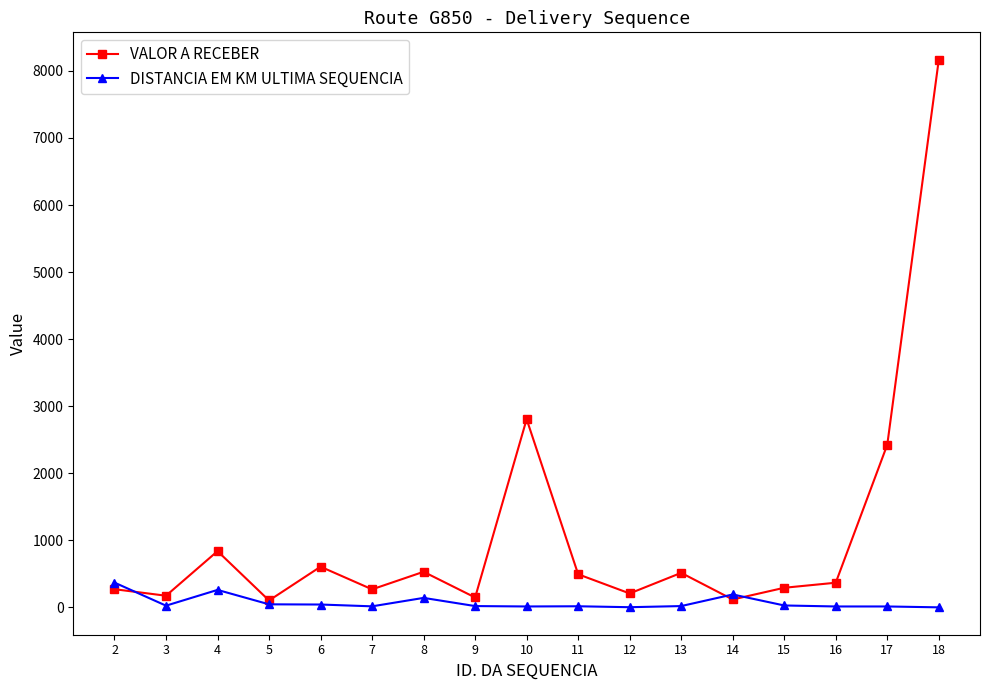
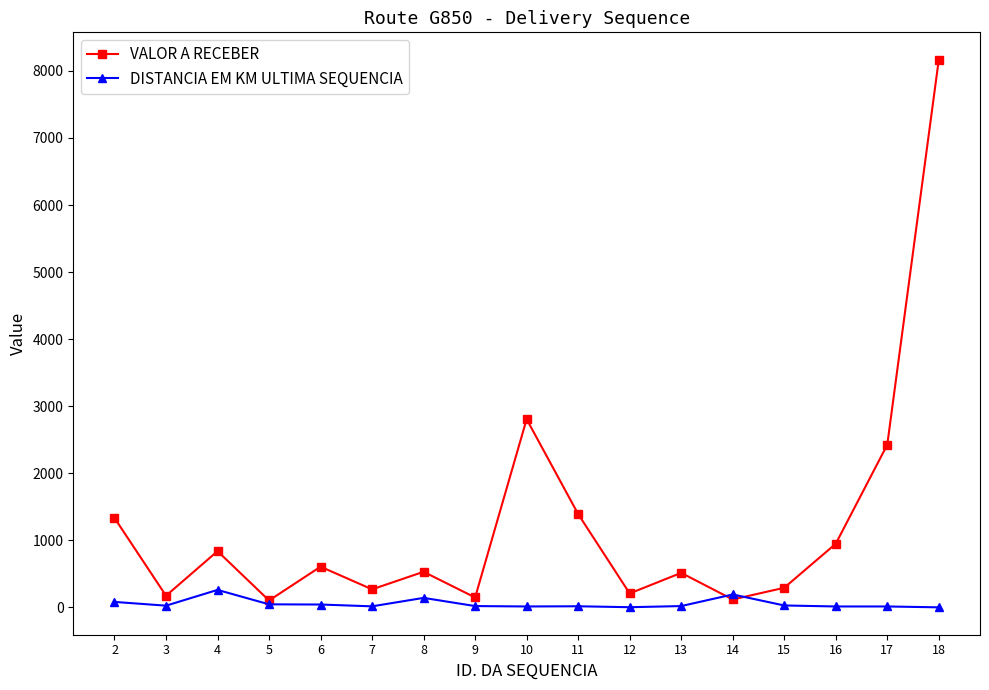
  {
    "VALOR A RECEBER": {
-     "2": 300,
+     "2": 1300,
      "3": 200,
      "4": 800,
      "5": 100,
      "6": 600,
      "7": 300,
      "8": 500,
      "9": 100,
      "10": 2800,
-     "11": 500,
+     "11": 1400,
      "12": 200,
      "13": 500,
      "14": 100,
      "15": 300,
-     "16": 400,
+     "16": 900,
      "17": 2400,
      "18": 8200
    },
    "DISTANCIA EM KM ULTIMA SEQUENCIA": {
-     "2": 400,
+     "2": 100,
      "3": 0,
      "4": 300,
      "5": 0,
      "6": 0,
      "7": 0,
      "8": 100,
      "9": 0,
      "10": 0,
      "11": 0,
      "12": 0,
      "13": 0,
      "14": 200,
      "15": 0,
      "16": 0,
      "17": 0,
      "18": 0
    }
  }
